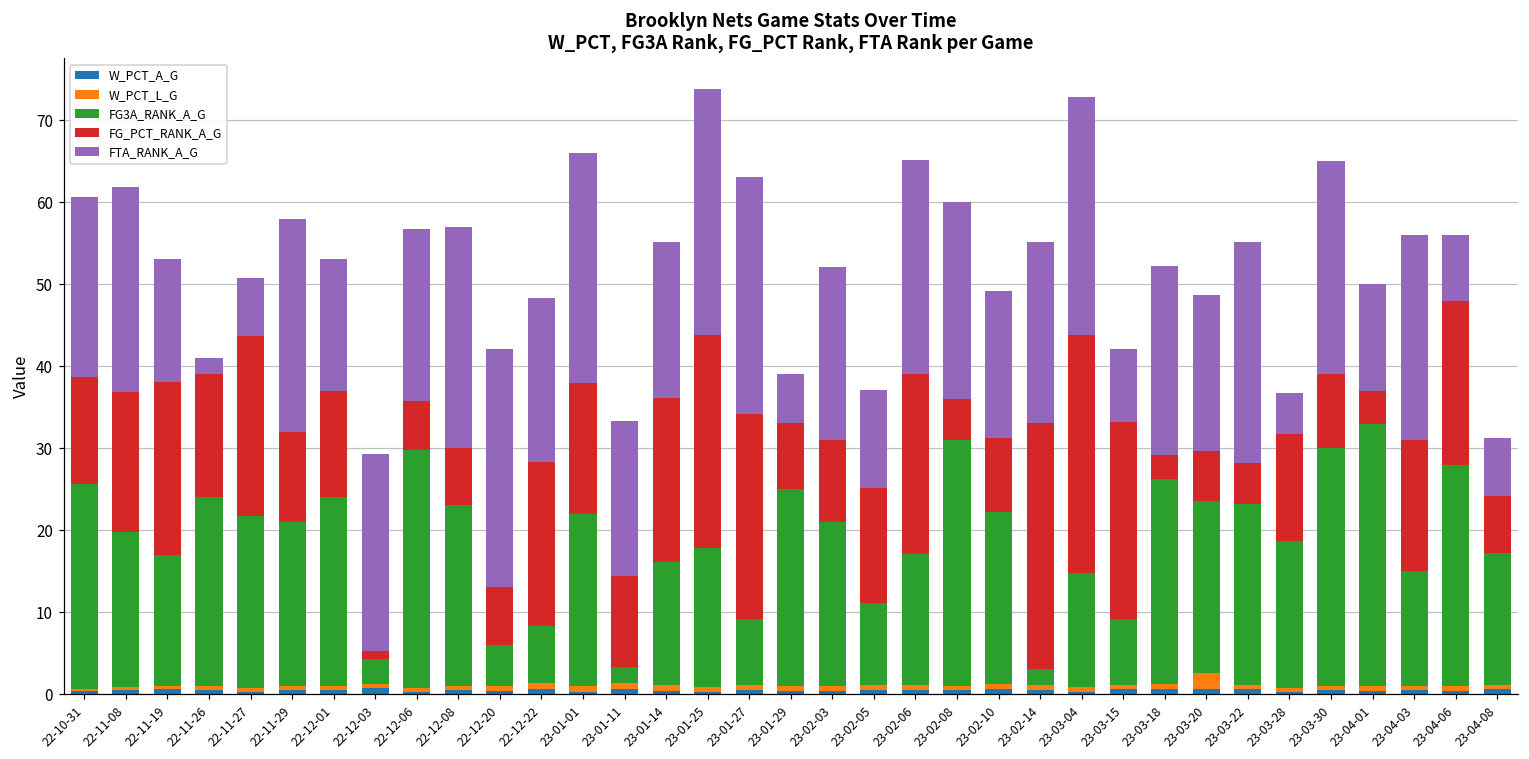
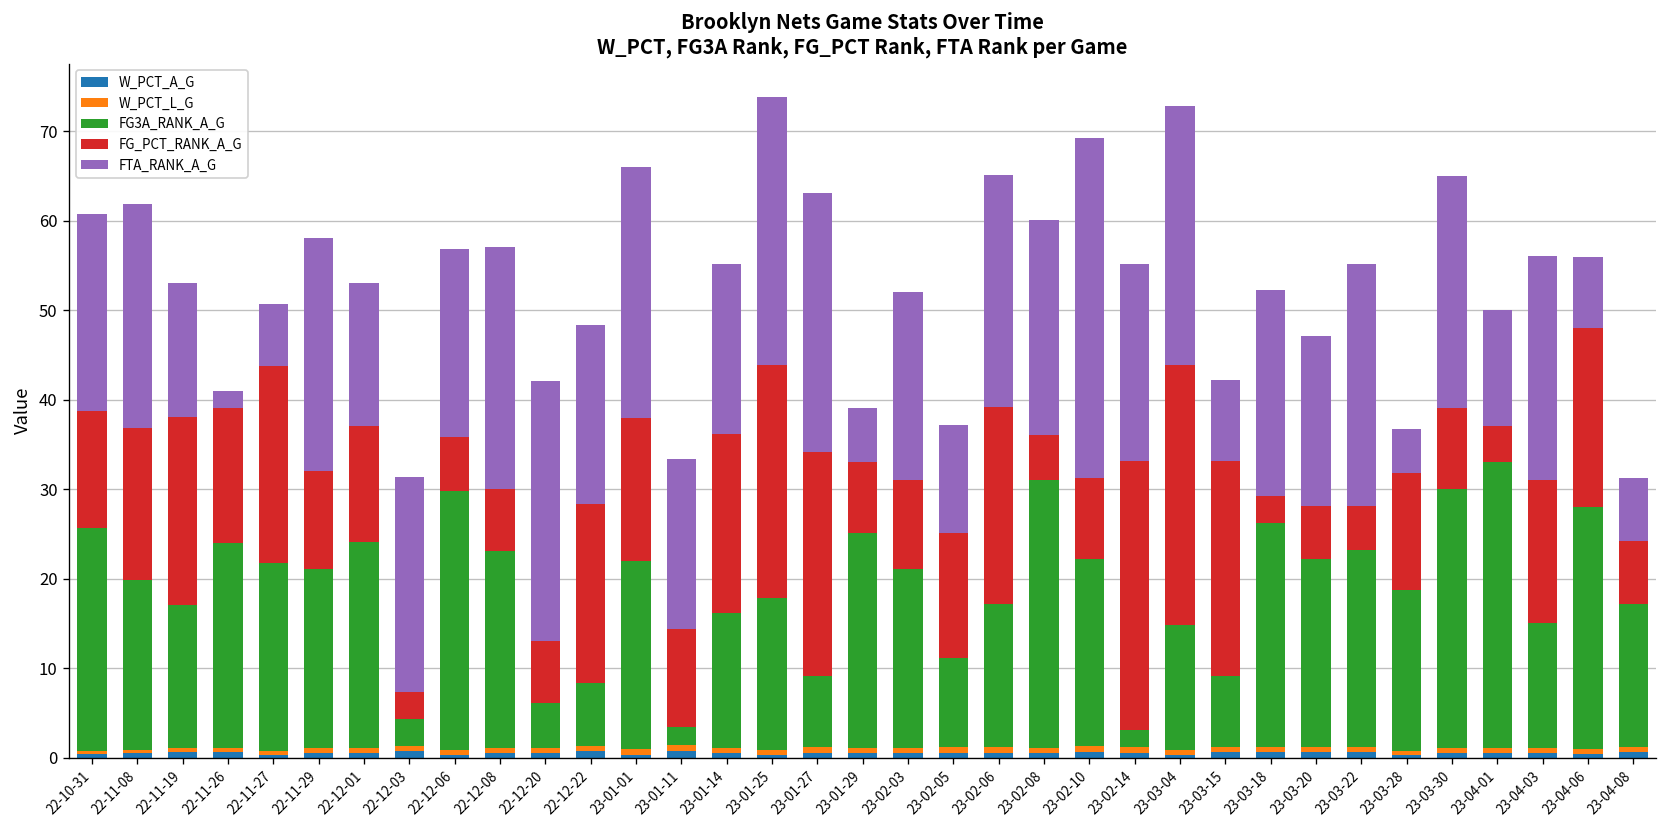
  {
    "W_PCT_A_G": {
      "22-10-31": 0,
      "22-11-08": 1,
      "22-11-19": 1,
      "22-11-26": 1,
      "22-11-29": 1,
      "22-12-01": 1,
      "22-12-03": 1,
      "22-12-08": 1,
      "22-12-20": 0,
      "22-12-22": 1,
      "23-01-11": 1,
      "23-01-14": 0,
      "23-01-27": 1,
      "23-01-29": 0,
      "23-02-03": 0,
      "23-02-05": 1,
      "23-02-06": 1,
      "23-02-08": 0,
      "23-02-10": 1,
      "23-02-14": 1,
      "23-03-15": 1,
      "23-03-18": 1,
      "23-03-20": 1,
      "23-03-22": 1,
      "23-03-30": 1,
      "23-04-01": 0,
      "23-04-03": 0,
      "23-04-06": 0,
      "23-04-08": 1
    },
    "W_PCT_L_G": {
      "22-11-08": 0,
      "22-11-19": 0,
      "22-11-26": 0,
      "22-11-27": 0,
      "22-11-29": 1,
      "22-12-01": 1,
      "22-12-03": 1,
      "22-12-06": 1,
      "22-12-08": 1,
      "22-12-20": 1,
      "22-12-22": 1,
      "23-01-01": 1,
      "23-01-11": 1,
      "23-01-14": 1,
      "23-01-25": 1,
      "23-01-27": 1,
      "23-01-29": 1,
      "23-02-03": 1,
      "23-02-05": 1,
      "23-02-06": 1,
      "23-02-08": 1,
      "23-02-10": 1,
      "23-02-14": 1,
      "23-03-04": 1,
      "23-03-15": 1,
      "23-03-18": 1,
-     "23-03-20": 2,
+     "23-03-20": 1,
      "23-03-22": 1,
      "23-03-28": 1,
      "23-03-30": 1,
      "23-04-01": 1,
      "23-04-03": 1,
      "23-04-06": 1,
      "23-04-08": 1
    },
    "FG3A_RANK_A_G": {
      "22-10-31": 25,
      "22-11-08": 19,
      "22-11-19": 16,
      "22-11-26": 23,
      "22-11-27": 21,
      "22-11-29": 20,
      "22-12-01": 23,
      "22-12-03": 3,
      "22-12-06": 29,
      "22-12-08": 22,
      "22-12-20": 5,
      "22-12-22": 7,
      "23-01-01": 21,
      "23-01-11": 2,
      "23-01-14": 15,
      "23-01-25": 17,
      "23-01-27": 8,
      "23-01-29": 24,
      "23-02-03": 20,
      "23-02-05": 10,
      "23-02-06": 16,
      "23-02-08": 30,
      "23-02-10": 21,
      "23-02-14": 2,
      "23-03-04": 14,
      "23-03-15": 8,
      "23-03-18": 25,
      "23-03-20": 21,
      "23-03-22": 22,
      "23-03-28": 18,
      "23-03-30": 29,
      "23-04-01": 32,
      "23-04-03": 14,
      "23-04-06": 27,
      "23-04-08": 16
    },
    "FG_PCT_RANK_A_G": {
      "22-10-31": 13,
      "22-11-08": 17,
      "22-11-19": 21,
      "22-11-26": 15,
      "22-11-27": 22,
      "22-11-29": 11,
      "22-12-01": 13,
-     "22-12-03": 1,
+     "22-12-03": 3,
      "22-12-06": 6,
      "22-12-08": 7,
      "22-12-20": 7,
      "22-12-22": 20,
      "23-01-01": 16,
      "23-01-11": 11,
      "23-01-14": 20,
      "23-01-25": 26,
      "23-01-27": 25,
      "23-01-29": 8,
      "23-02-03": 10,
      "23-02-05": 14,
      "23-02-06": 22,
      "23-02-08": 5,
      "23-02-10": 9,
      "23-02-14": 30,
      "23-03-04": 29,
      "23-03-15": 24,
      "23-03-18": 3,
      "23-03-20": 6,
      "23-03-22": 5,
      "23-03-28": 13,
      "23-03-30": 9,
      "23-04-01": 4,
      "23-04-03": 16,
      "23-04-06": 20,
      "23-04-08": 7
    },
    "FTA_RANK_A_G": {
      "22-10-31": 22,
      "22-11-08": 25,
      "22-11-19": 15,
      "22-11-26": 2,
      "22-11-27": 7,
      "22-11-29": 26,
      "22-12-01": 16,
      "22-12-03": 24,
      "22-12-06": 21,
      "22-12-08": 27,
      "22-12-20": 29,
      "22-12-22": 20,
      "23-01-01": 28,
      "23-01-11": 19,
      "23-01-14": 19,
      "23-01-25": 30,
      "23-01-27": 29,
      "23-01-29": 6,
      "23-02-03": 21,
      "23-02-05": 12,
      "23-02-06": 26,
      "23-02-08": 24,
-     "23-02-10": 18,
+     "23-02-10": 38,
      "23-02-14": 22,
      "23-03-04": 29,
      "23-03-15": 9,
      "23-03-18": 23,
      "23-03-20": 19,
      "23-03-22": 27,
      "23-03-28": 5,
      "23-03-30": 26,
      "23-04-01": 13,
      "23-04-03": 25,
      "23-04-06": 8,
      "23-04-08": 7
    }
  }
